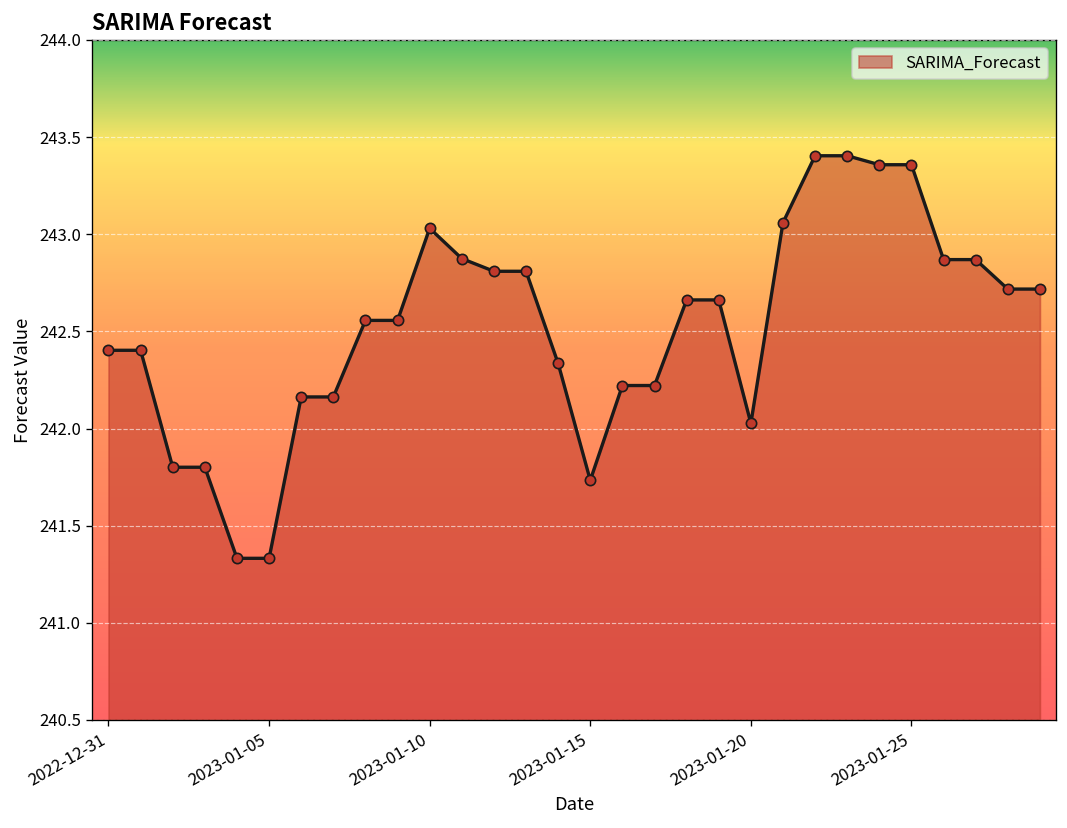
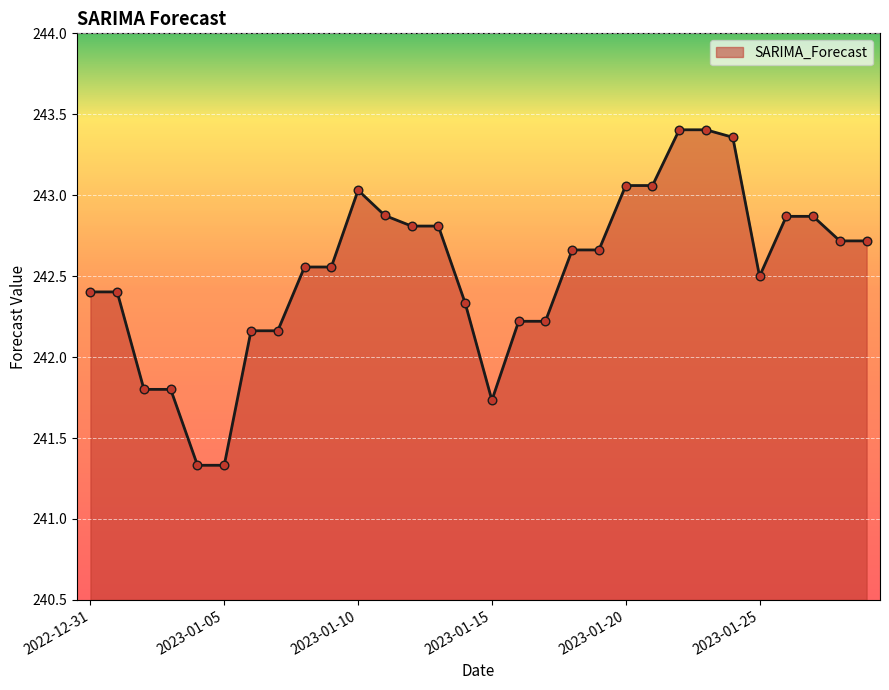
  {
    "2022-12-31": 242.40,
    "2023-01-05": 241.33,
    "2023-01-10": 243.03,
    "2023-01-15": 241.73,
-   "2023-01-20": 242.03,
-   "2023-01-25": 243.36
+   "2023-01-20": 243.06,
+   "2023-01-25": 242.50
  }
